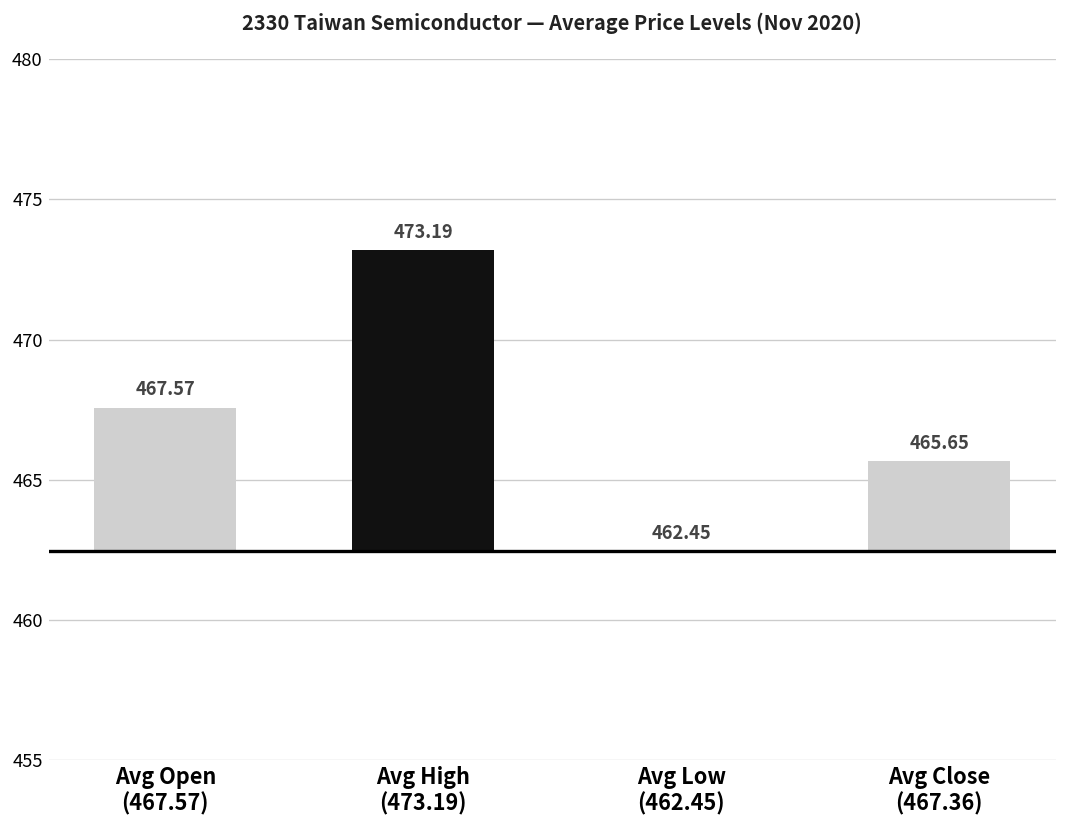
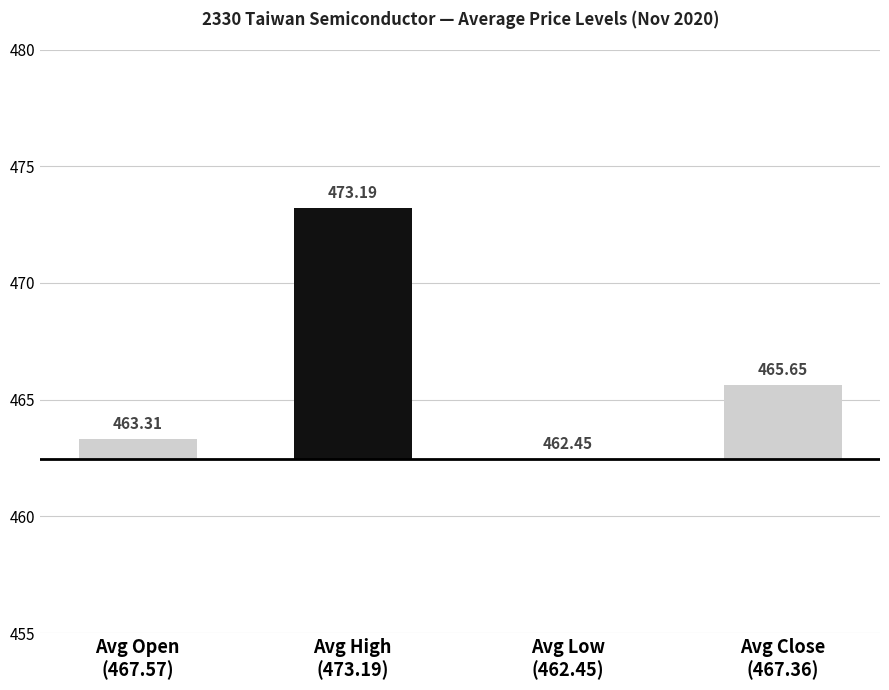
  {
-   "Avg Open (467.57)": 467.57
+   "Avg Open (467.57)": 463.31
  }
